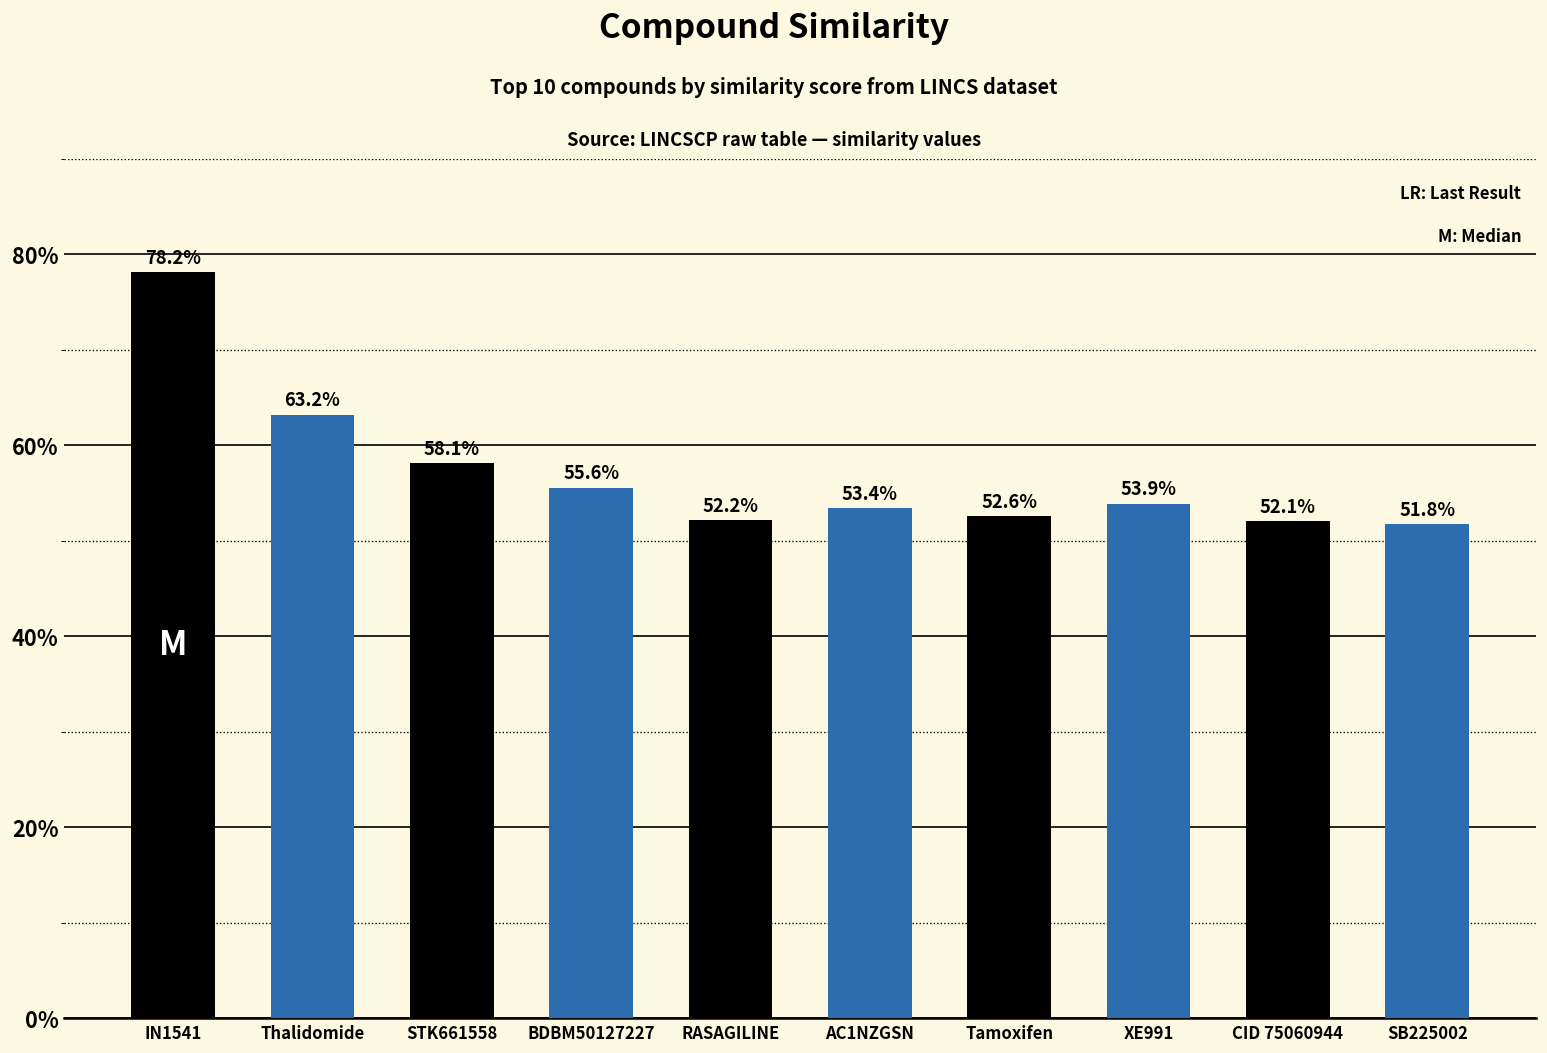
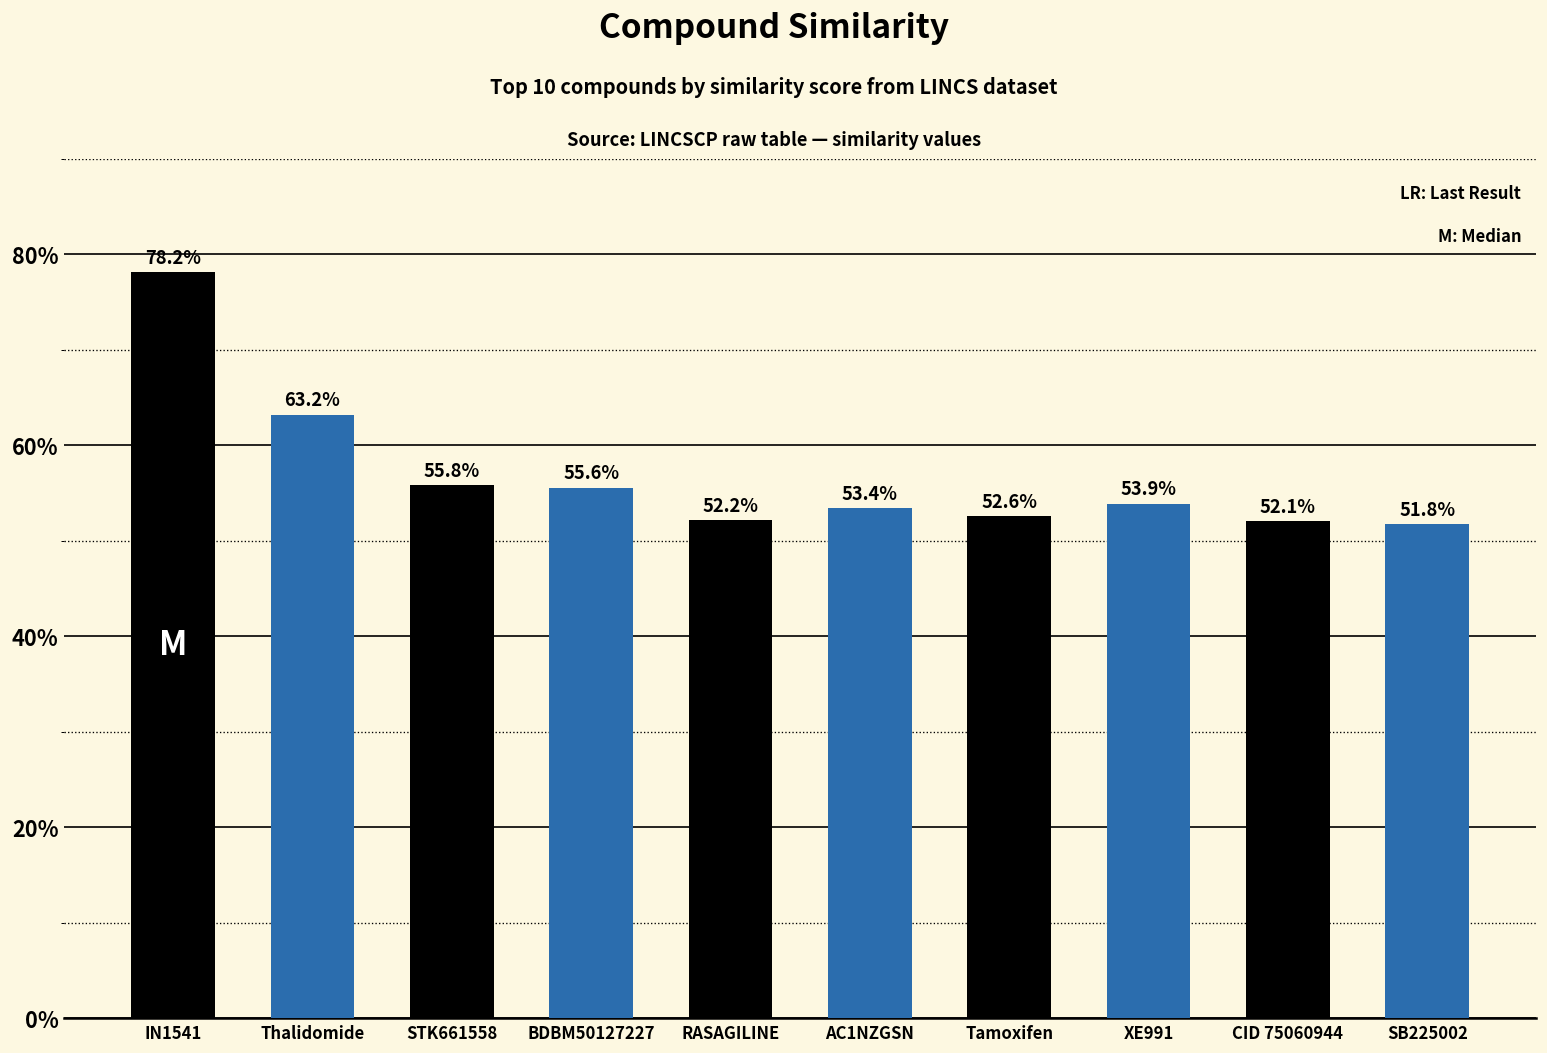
  {
    "IN1541": "78.2%",
    "Thalidomide": "63.2%",
-   "STK661558": "58.1%",
+   "STK661558": "55.8%",
    "BDBM50127227": "55.6%",
    "RASAGILINE": "52.2%",
    "AC1NZGSN": "53.4%",
    "Tamoxifen": "52.6%",
    "XE991": "53.9%",
    "CID 75060944": "52.1%",
    "SB225002": "51.8%"
  }
